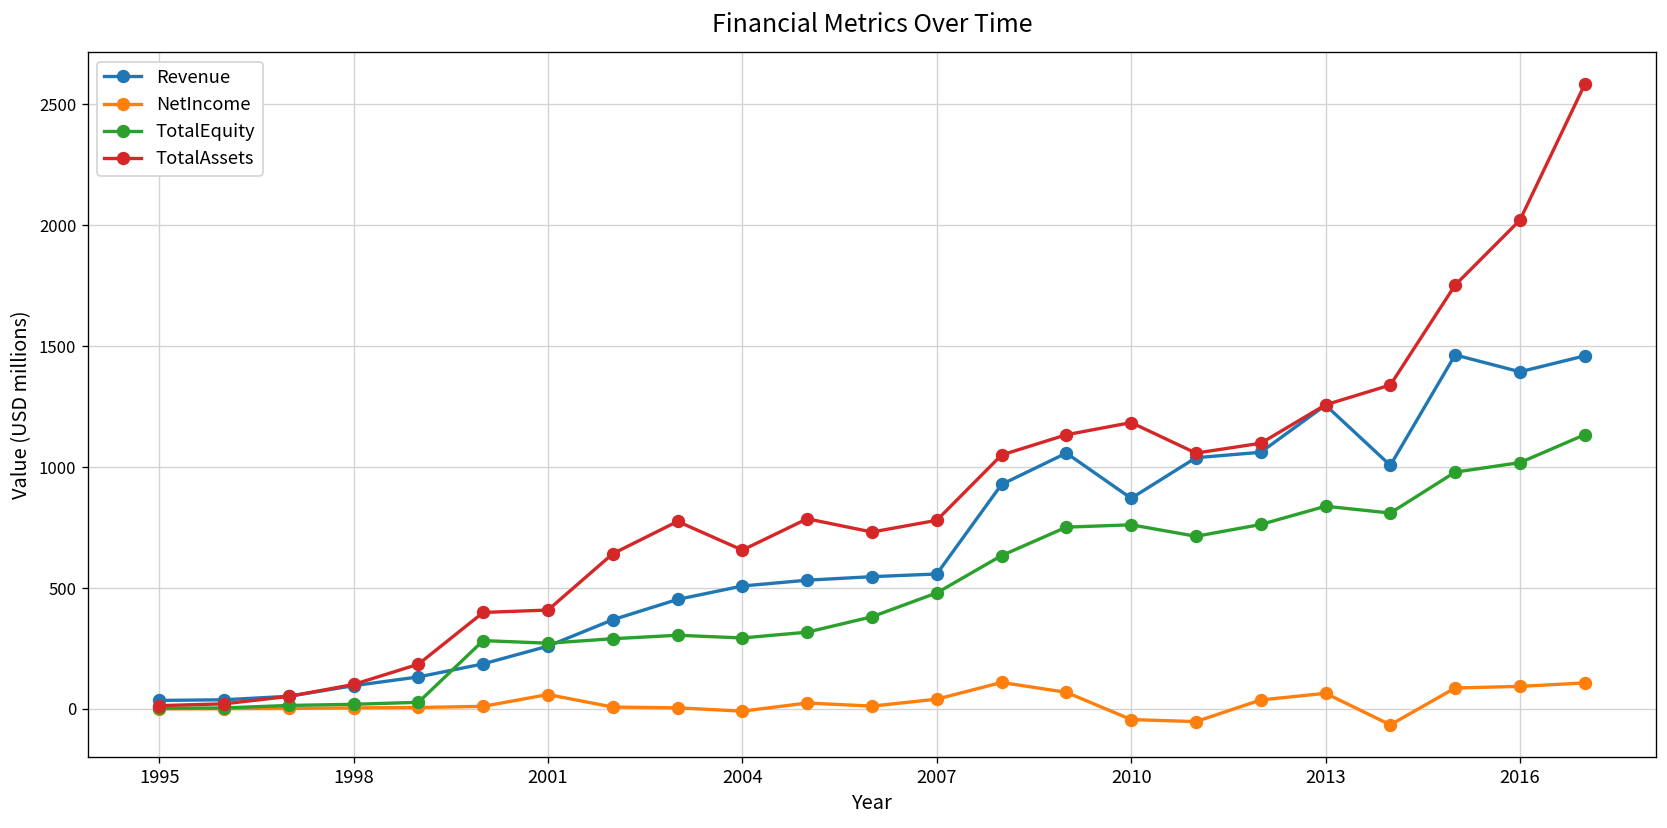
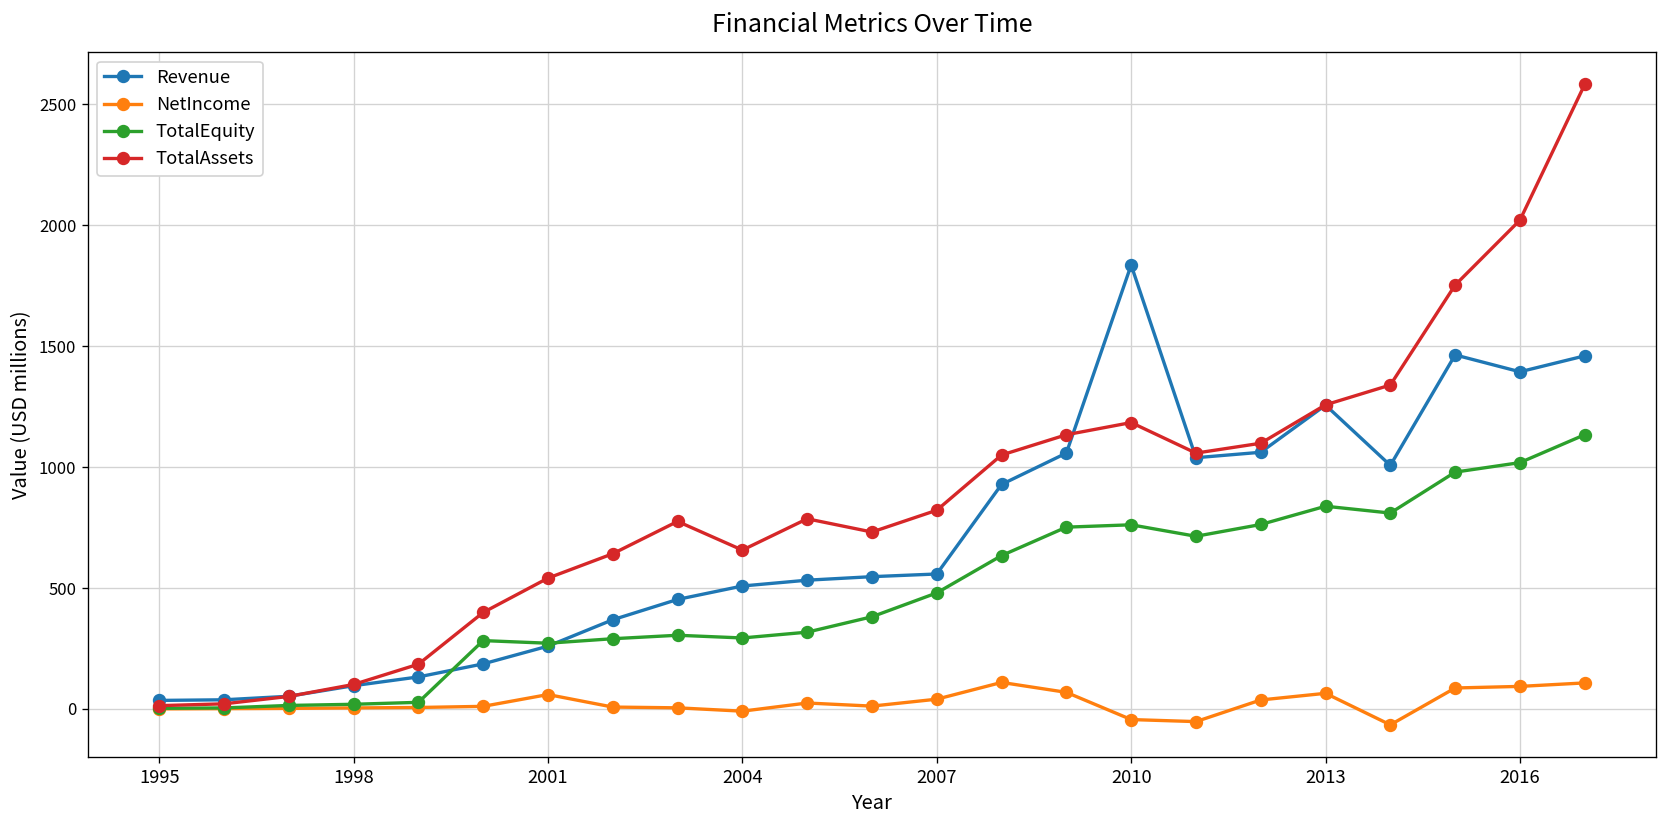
  {
    "Revenue": {
      "1995": 40,
      "2004": 510,
      "2007": 560,
-     "2010": 870,
+     "2010": 1840,
      "2016": 1390
    },
    "NetIncome": {
      "1998": 0,
      "2001": 60,
      "2004": -10,
      "2007": 40,
      "2010": -40,
      "2013": 60,
      "2016": 90
    },
    "TotalEquity": {
      "1998": 20,
      "2004": 290,
      "2007": 480,
      "2010": 760,
      "2013": 840,
      "2016": 1020
    },
    "TotalAssets": {
-     "2001": 410,
+     "2001": 540,
      "2004": 660,
-     "2007": 780,
+     "2007": 820,
      "2010": 1180,
      "2016": 2020
    }
  }
